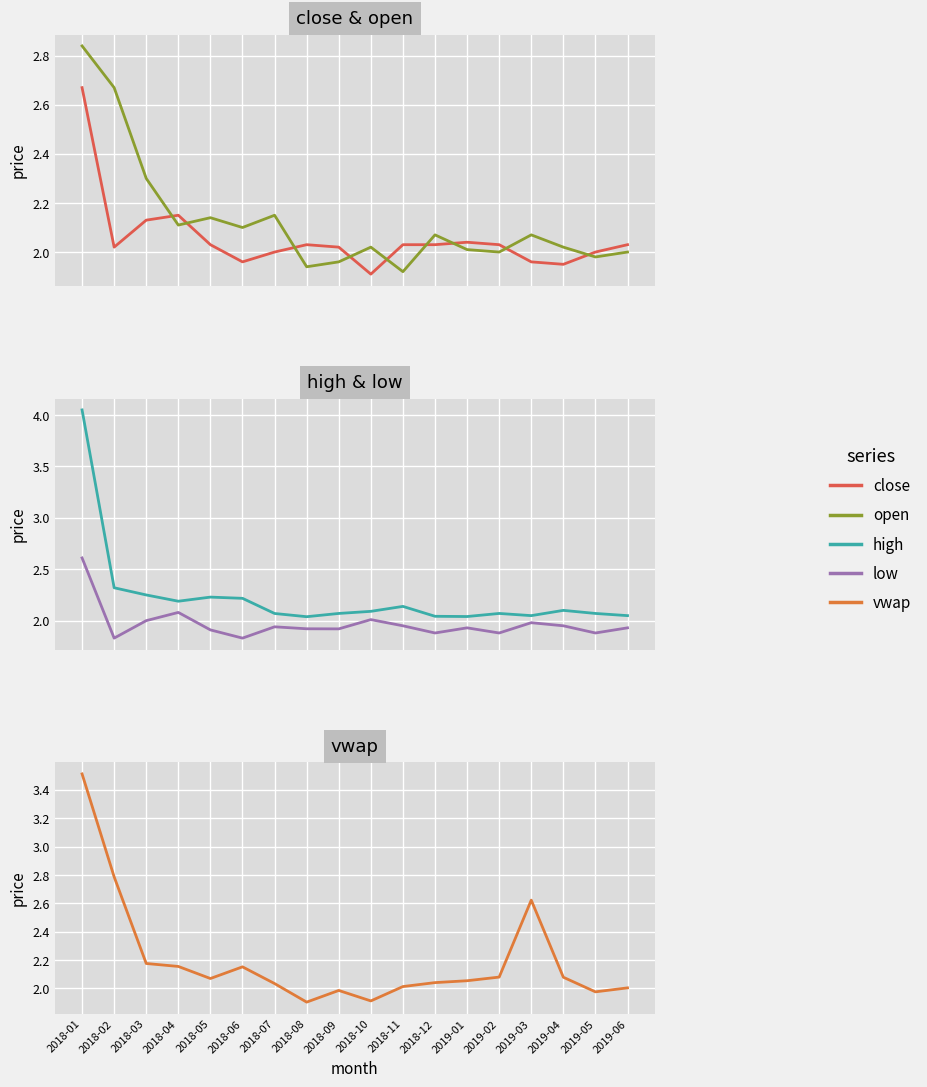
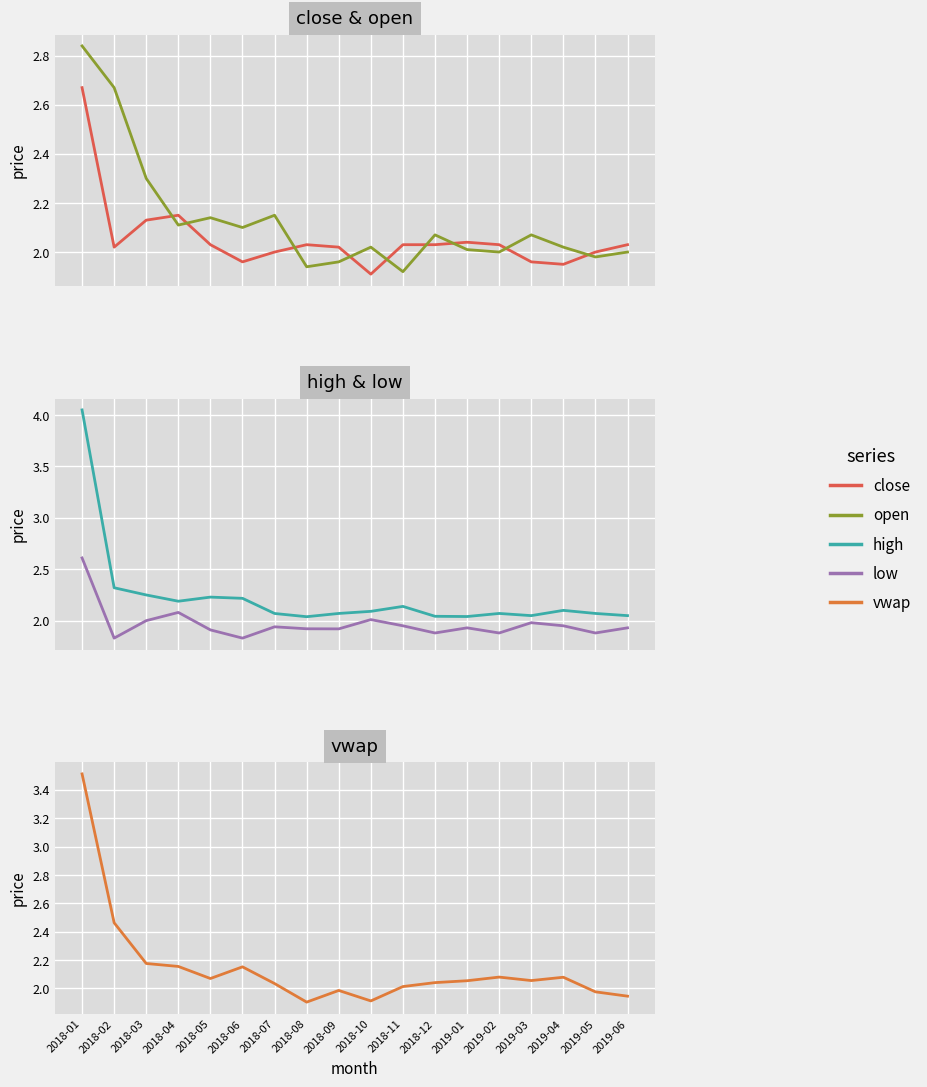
  {
    "vwap": {
      "2018-01": 3.51,
-     "2018-02": 2.79,
+     "2018-02": 2.46,
      "2018-03": 2.18,
      "2018-04": 2.16,
      "2018-05": 2.07,
      "2018-06": 2.15,
      "2018-07": 2.03,
      "2018-08": 1.90,
      "2018-09": 1.99,
      "2018-10": 1.91,
      "2018-11": 2.01,
      "2018-12": 2.04,
      "2019-01": 2.05,
      "2019-02": 2.08,
-     "2019-03": 2.62,
+     "2019-03": 2.06,
      "2019-04": 2.08,
      "2019-05": 1.98,
-     "2019-06": 2.00
+     "2019-06": 1.95
    }
  }
